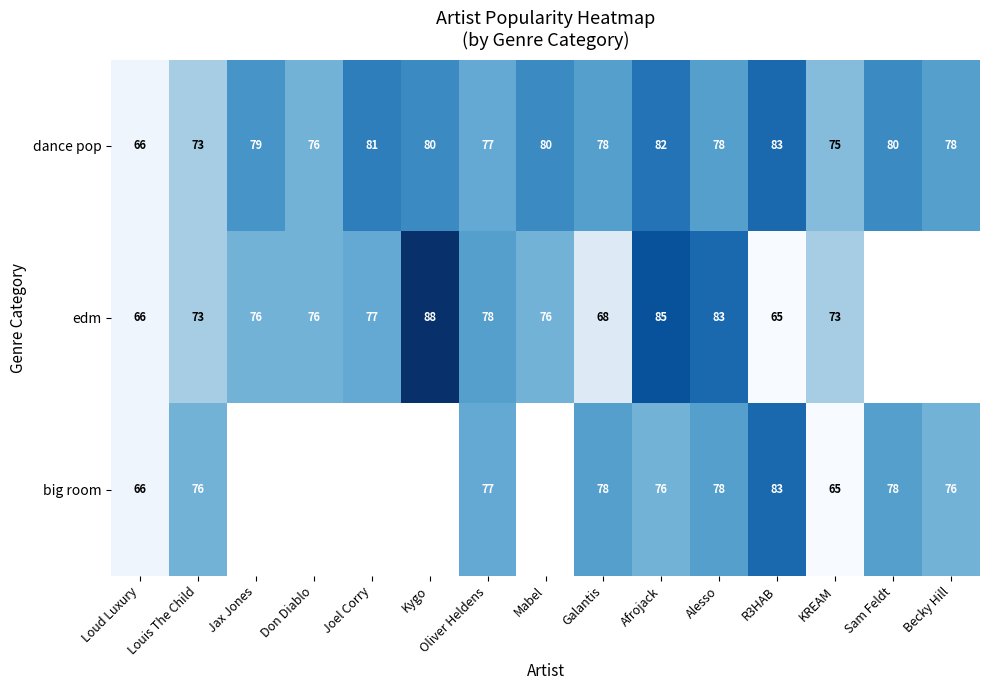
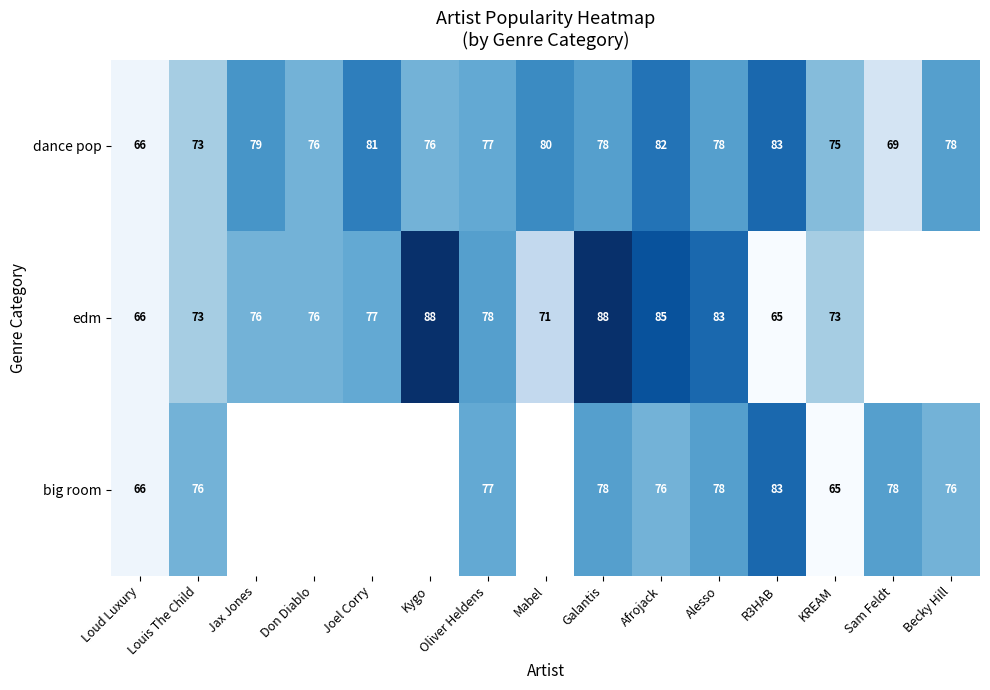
  {
    "dance pop": {
      "Loud Luxury": 66,
      "Louis The Child": 73,
      "Jax Jones": 79,
      "Don Diablo": 76,
      "Joel Corry": 81,
-     "Kygo": 80,
+     "Kygo": 76,
      "Oliver Heldens": 77,
      "Mabel": 80,
      "Galantis": 78,
      "Afrojack": 82,
      "Alesso": 78,
      "R3HAB": 83,
      "KREAM": 75,
-     "Sam Feldt": 80,
+     "Sam Feldt": 69,
      "Becky Hill": 78
    },
    "edm": {
      "Loud Luxury": 66,
      "Louis The Child": 73,
      "Jax Jones": 76,
      "Don Diablo": 76,
      "Joel Corry": 77,
      "Kygo": 88,
      "Oliver Heldens": 78,
-     "Mabel": 76,
-     "Galantis": 68,
+     "Mabel": 71,
+     "Galantis": 88,
      "Afrojack": 85,
      "Alesso": 83,
      "R3HAB": 65,
      "KREAM": 73
    },
    "big room": {
      "Loud Luxury": 66,
      "Louis The Child": 76,
      "Oliver Heldens": 77,
      "Galantis": 78,
      "Afrojack": 76,
      "Alesso": 78,
      "R3HAB": 83,
      "KREAM": 65,
      "Sam Feldt": 78,
      "Becky Hill": 76
    }
  }
